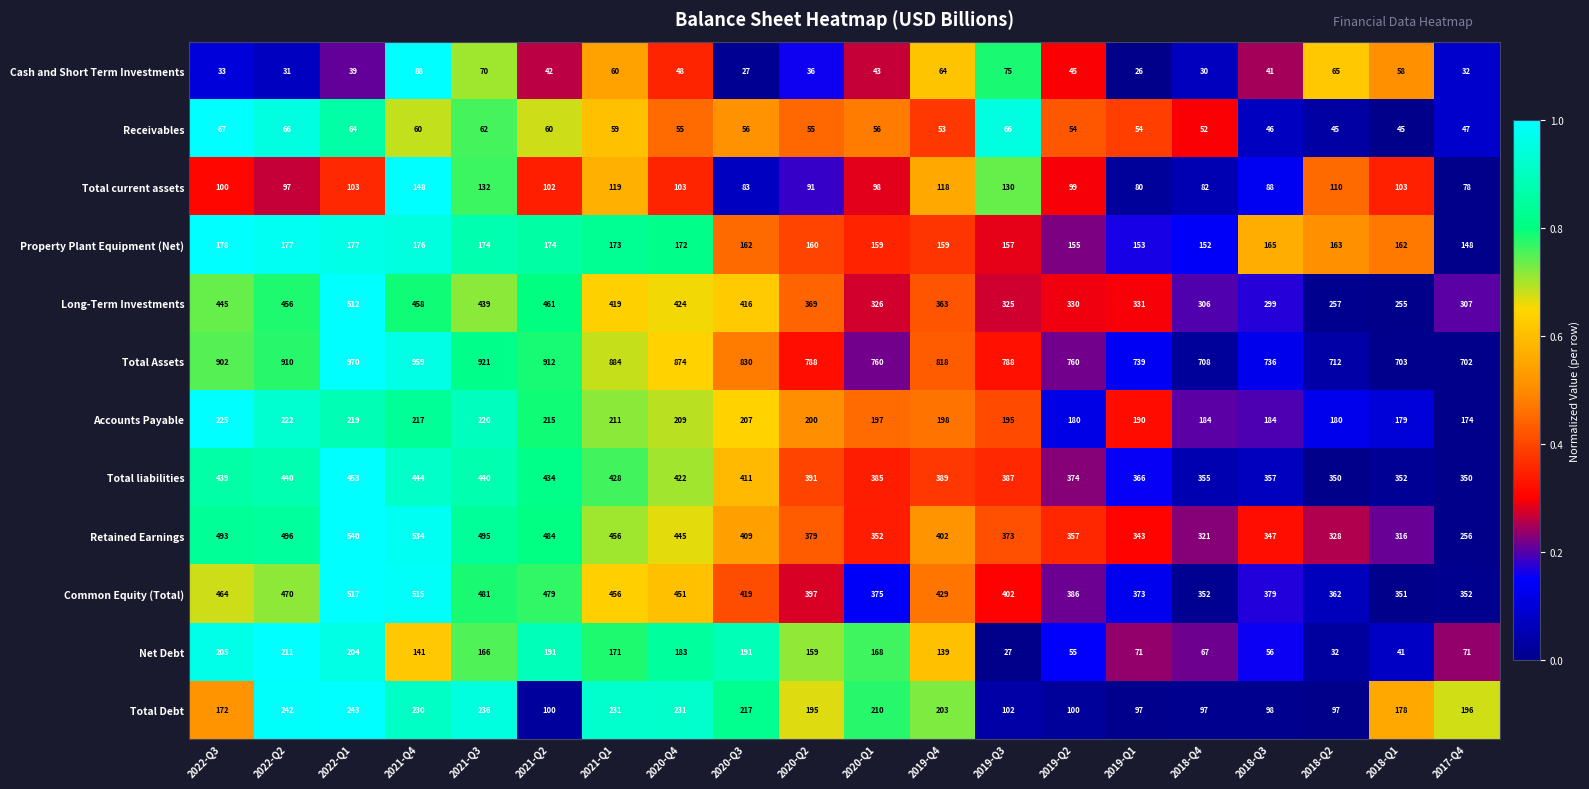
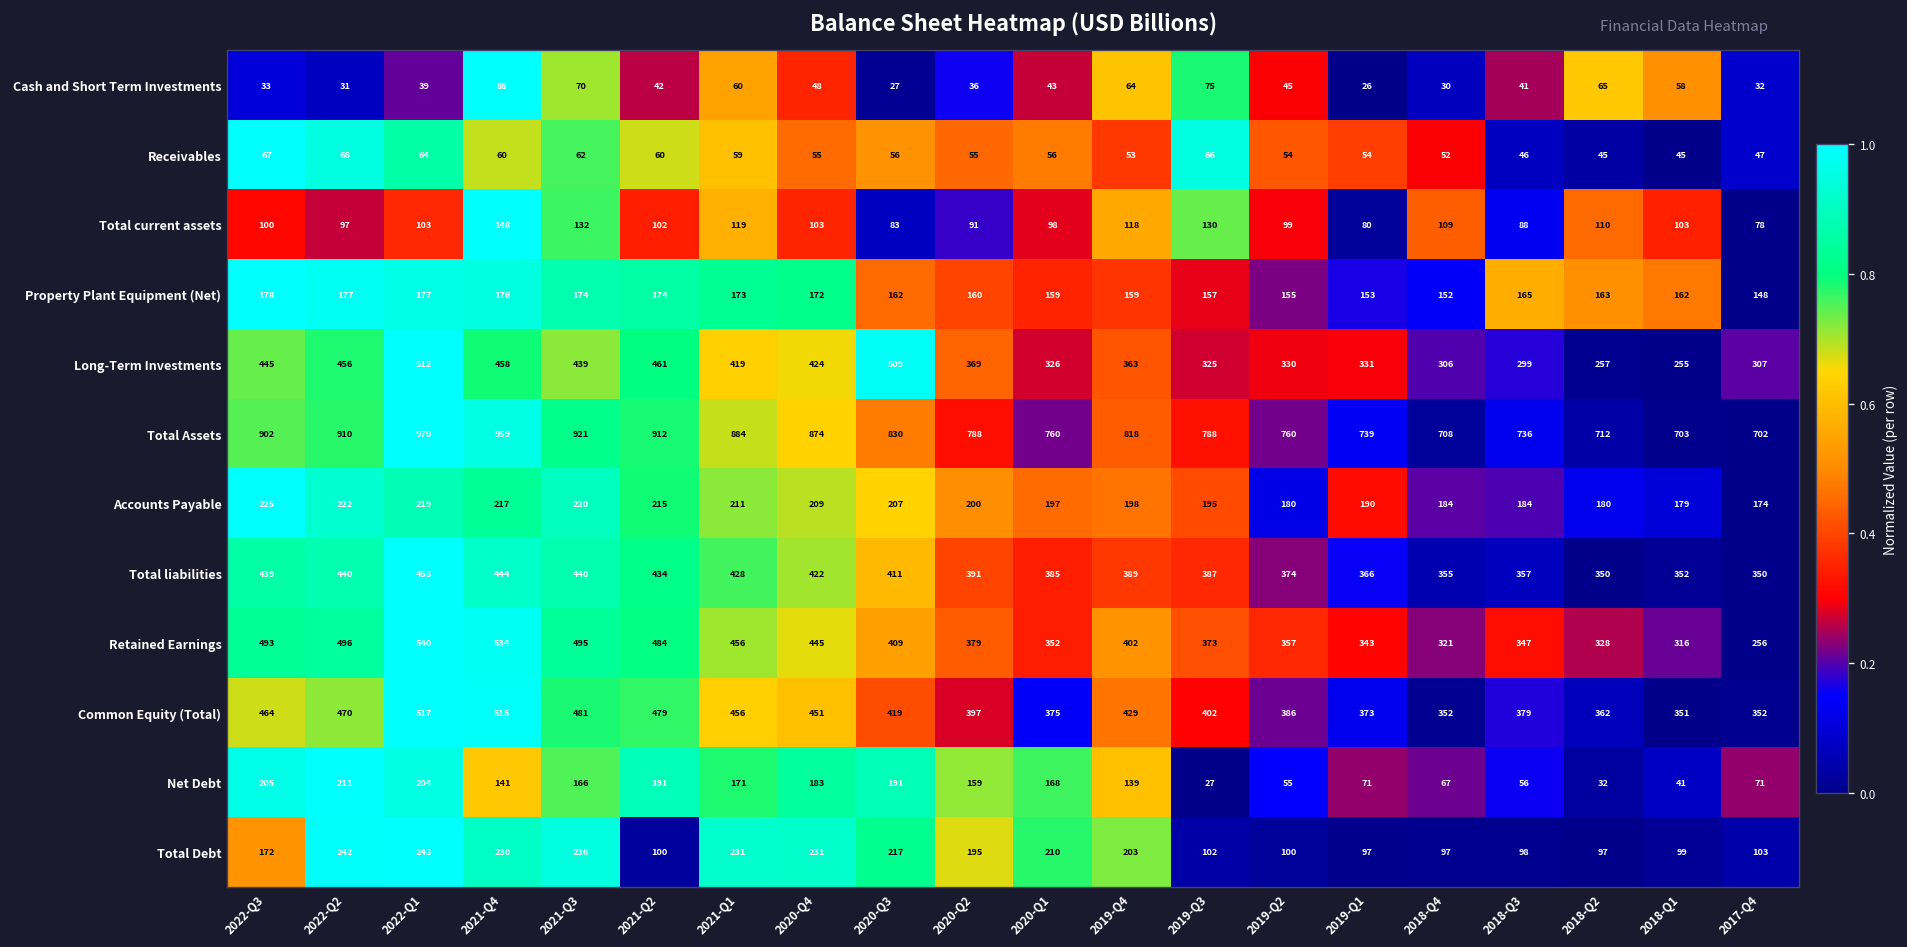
  {
    "Total current assets": {
      "2022-Q3": 100,
      "2022-Q2": 97,
      "2022-Q1": 103,
      "2021-Q4": 148,
      "2021-Q3": 132,
      "2021-Q2": 102,
      "2021-Q1": 119,
      "2020-Q4": 103,
      "2020-Q3": 83,
      "2020-Q2": 91,
      "2020-Q1": 98,
      "2019-Q4": 118,
      "2019-Q3": 130,
      "2019-Q2": 99,
      "2019-Q1": 80,
-     "2018-Q4": 82,
+     "2018-Q4": 109,
      "2018-Q3": 88,
      "2018-Q2": 110,
      "2018-Q1": 103,
      "2017-Q4": 78
    },
    "Long-Term Investments": {
      "2022-Q3": 445,
      "2022-Q2": 456,
      "2022-Q1": 512,
      "2021-Q4": 458,
      "2021-Q3": 439,
      "2021-Q2": 461,
      "2021-Q1": 419,
      "2020-Q4": 424,
-     "2020-Q3": 416,
+     "2020-Q3": 509,
      "2020-Q2": 369,
      "2020-Q1": 326,
      "2019-Q4": 363,
      "2019-Q3": 325,
      "2019-Q2": 330,
      "2019-Q1": 331,
      "2018-Q4": 306,
      "2018-Q3": 299,
      "2018-Q2": 257,
      "2018-Q1": 255,
      "2017-Q4": 307
    },
    "Total Debt": {
      "2022-Q3": 172,
      "2022-Q2": 242,
      "2022-Q1": 243,
      "2021-Q4": 230,
      "2021-Q3": 236,
      "2021-Q2": 100,
      "2021-Q1": 231,
      "2020-Q4": 231,
      "2020-Q3": 217,
      "2020-Q2": 195,
      "2020-Q1": 210,
      "2019-Q4": 203,
      "2019-Q3": 102,
      "2019-Q2": 100,
      "2019-Q1": 97,
      "2018-Q4": 97,
      "2018-Q3": 98,
      "2018-Q2": 97,
-     "2018-Q1": 178,
-     "2017-Q4": 196
+     "2018-Q1": 99,
+     "2017-Q4": 103
    }
  }
